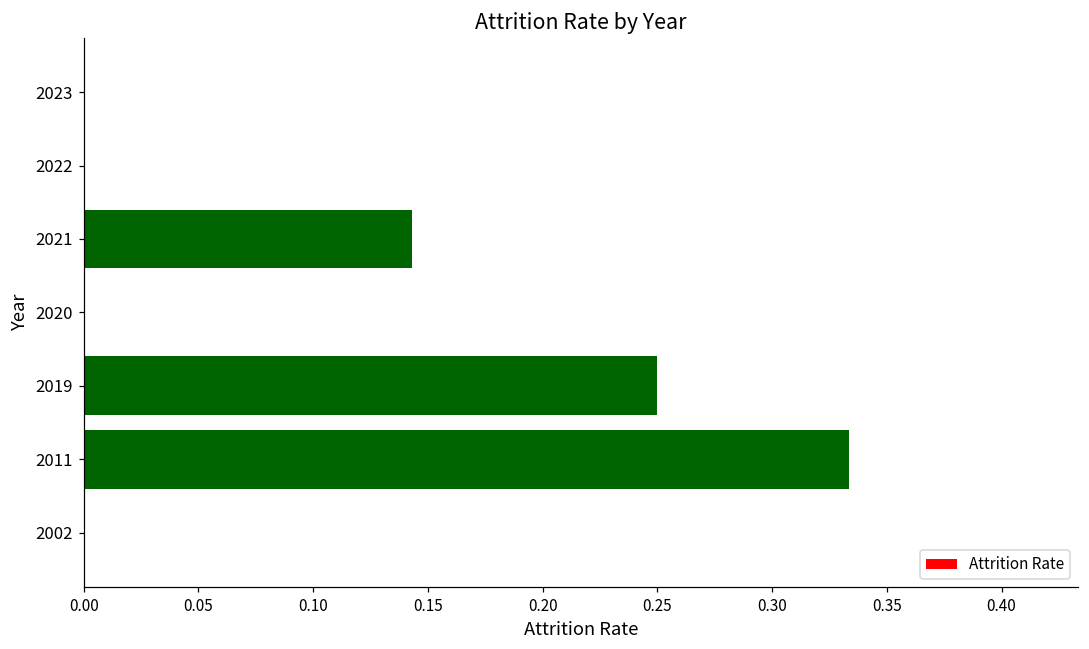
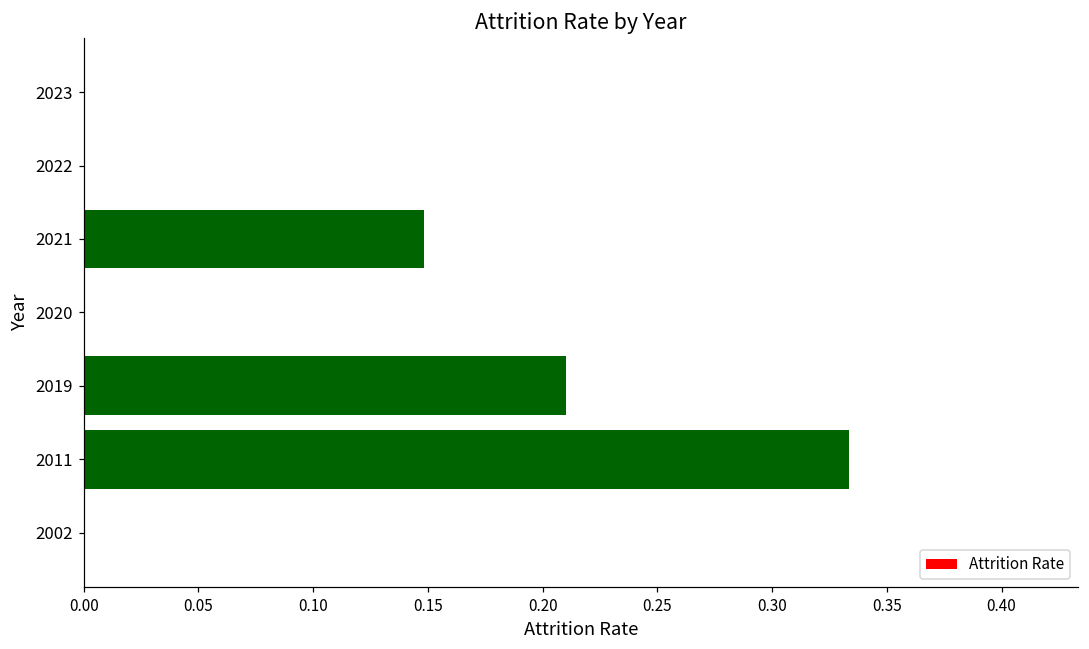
  {
    "2023": 0.000,
    "2022": 0.000,
-   "2021": 0.143,
+   "2021": 0.148,
    "2020": 0.000,
-   "2019": 0.25,
+   "2019": 0.21,
    "2011": 0.333,
    "2002": 0.000
  }
